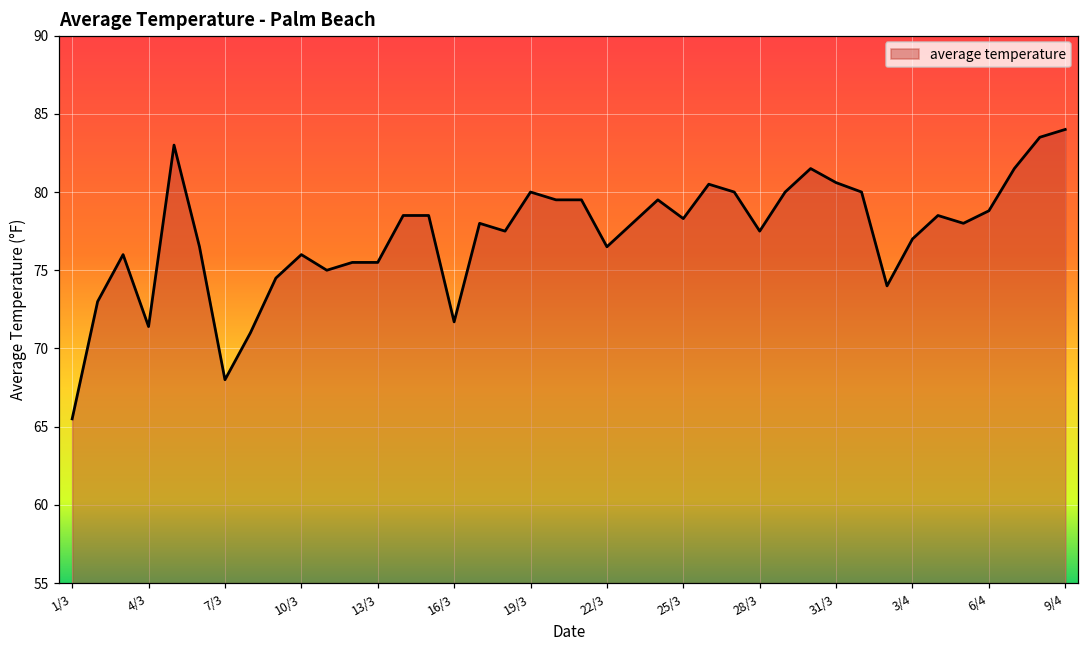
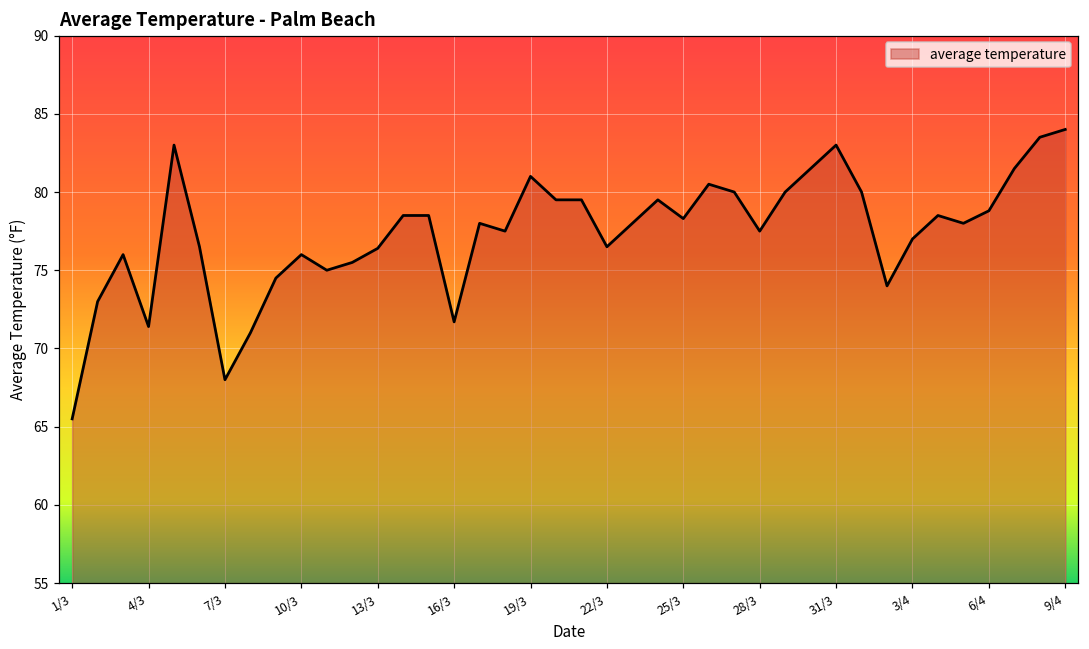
  {
    "1/3": 65.5,
    "4/3": 71.4,
    "7/3": 68.0,
    "10/3": 76.0,
-   "13/3": 75.5,
+   "13/3": 76.4,
    "16/3": 71.7,
-   "19/3": 80,
+   "19/3": 81,
    "22/3": 76.5,
    "25/3": 78.3,
    "28/3": 77.5,
-   "31/3": 80.6,
+   "31/3": 83.0,
    "3/4": 77.0,
    "6/4": 78.8,
    "9/4": 84.0
  }
